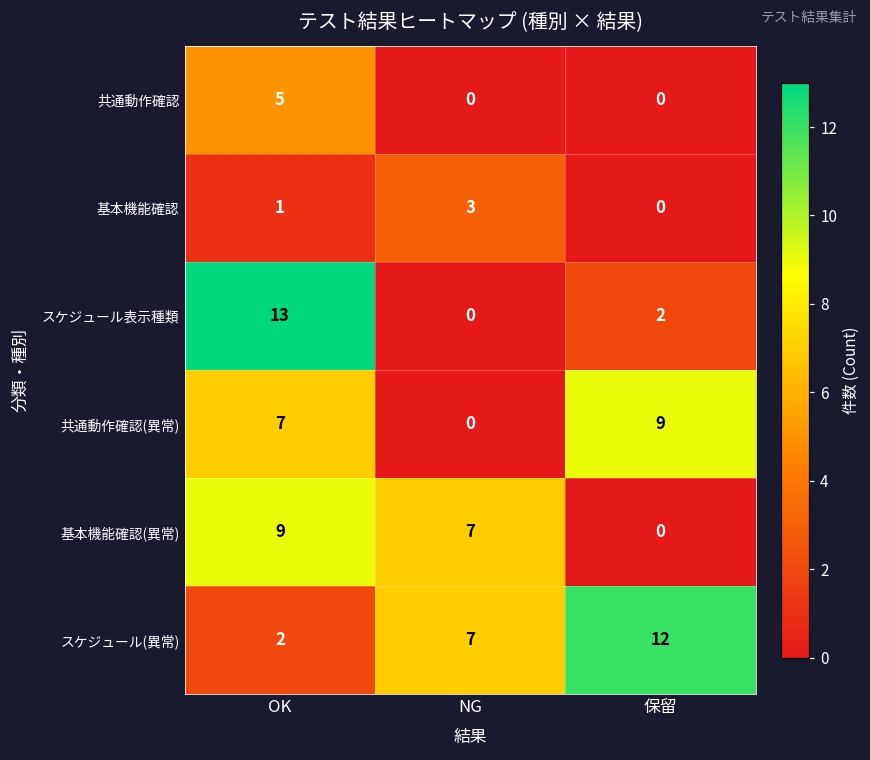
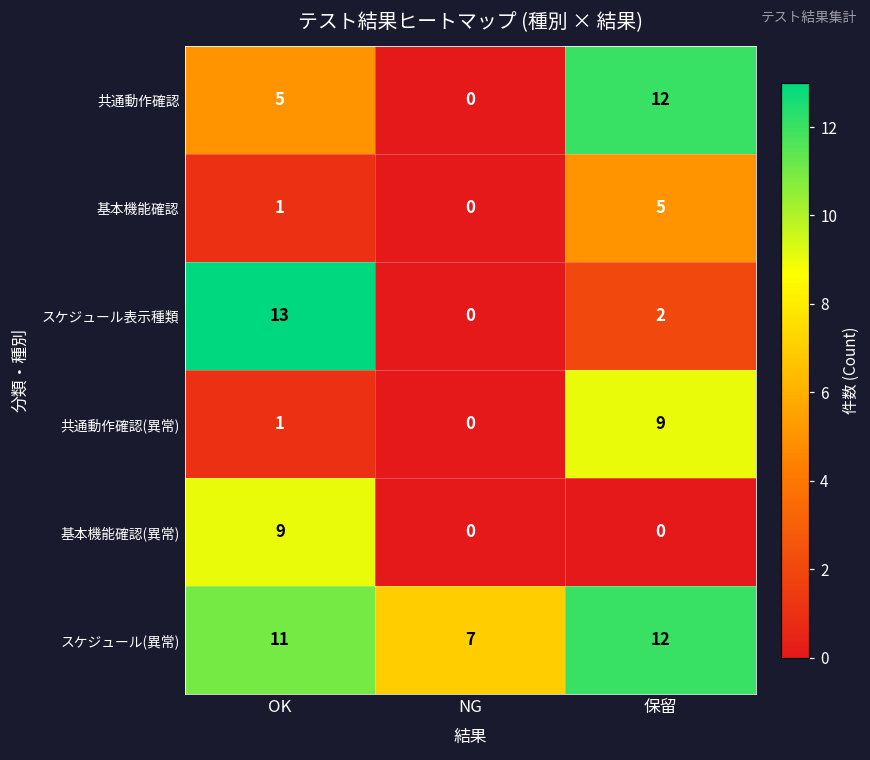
  {
    "共通動作確認": {
      "OK": 5,
      "NG": 0,
-     "保留": 0
+     "保留": 12
    },
    "基本機能確認": {
      "OK": 1,
-     "NG": 3,
-     "保留": 0
+     "NG": 0,
+     "保留": 5
    },
    "スケジュール表示種類": {
      "OK": 13,
      "NG": 0,
      "保留": 2
    },
    "共通動作確認(異常)": {
-     "OK": 7,
+     "OK": 1,
      "NG": 0,
      "保留": 9
    },
    "基本機能確認(異常)": {
      "OK": 9,
-     "NG": 7,
+     "NG": 0,
      "保留": 0
    },
    "スケジュール(異常)": {
-     "OK": 2,
+     "OK": 11,
      "NG": 7,
      "保留": 12
    }
  }
